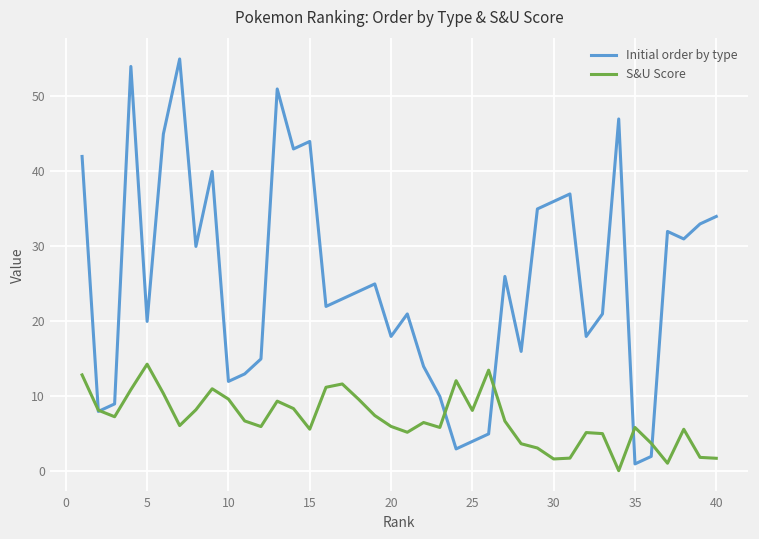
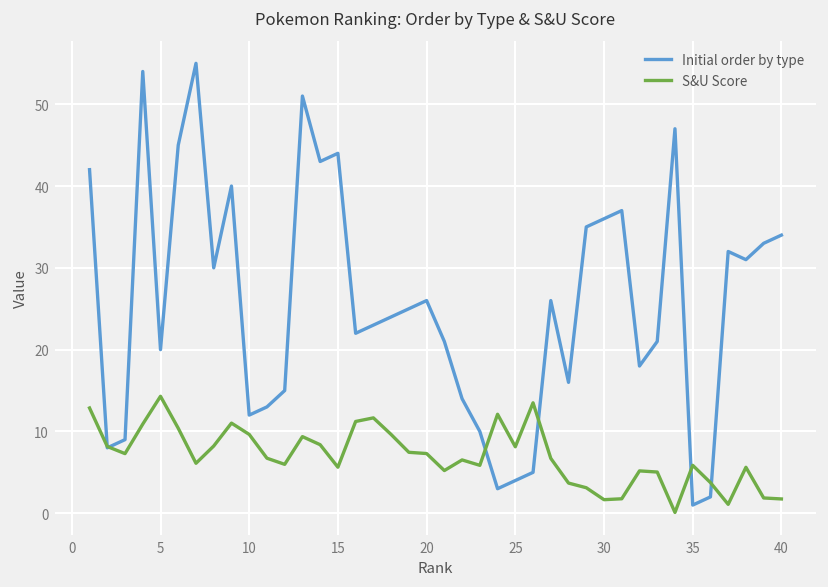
  {
    "Initial order by type": {
      "5": 20,
      "10": 12,
      "15": 44,
-     "20": 18,
+     "20": 26,
      "25": 4,
      "30": 36,
      "35": 1,
      "40": 34
    },
    "S&U Score": {
      "5": 14,
      "10": 10,
      "15": 6,
-     "20": 6,
+     "20": 7,
      "25": 8,
      "30": 2,
      "35": 6,
      "40": 2
    }
  }
